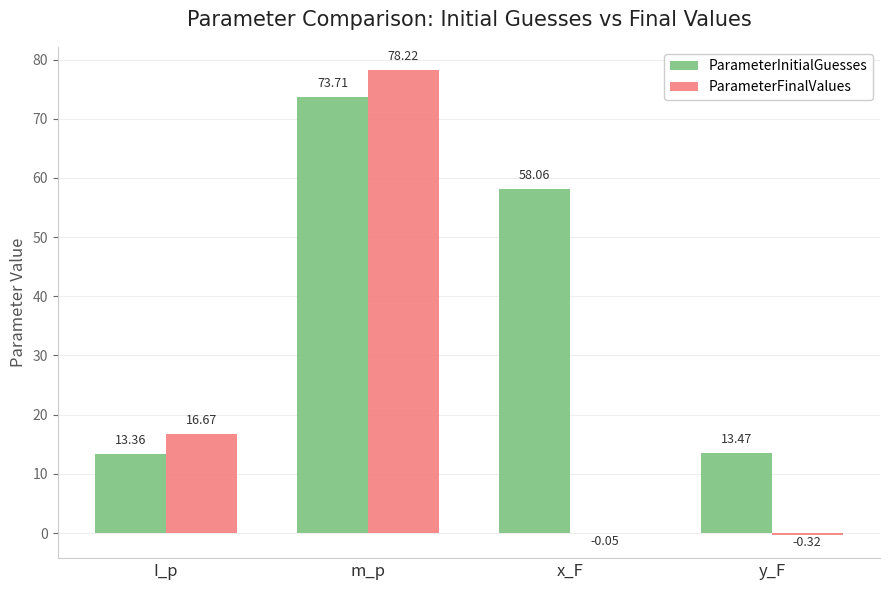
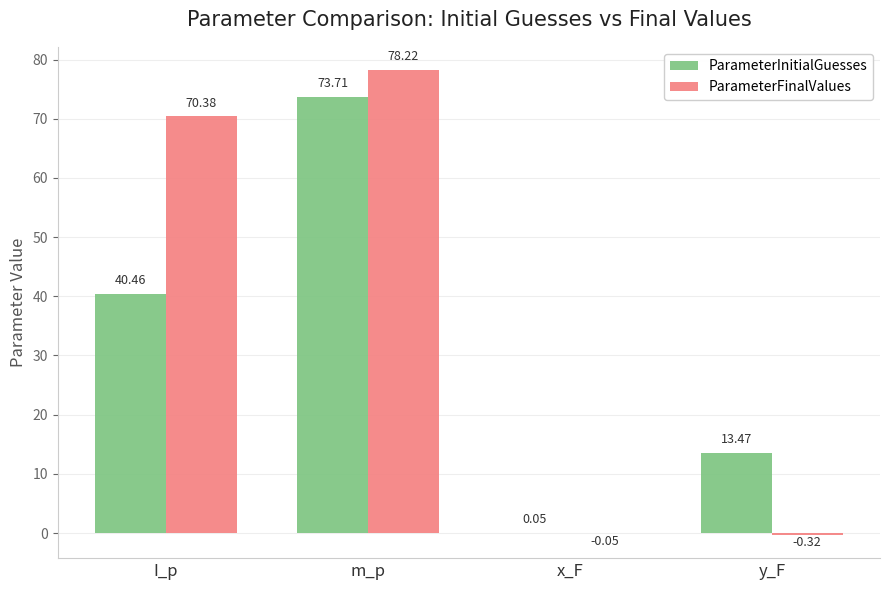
  {
    "ParameterInitialGuesses": {
-     "I_p": 13.36,
+     "I_p": 40.46,
      "m_p": 73.71,
-     "x_F": 58.06,
+     "x_F": 0.05,
      "y_F": 13.47
    },
    "ParameterFinalValues": {
-     "I_p": 16.67,
+     "I_p": 70.38,
      "m_p": 78.22,
      "x_F": -0.05,
      "y_F": -0.32
    }
  }
